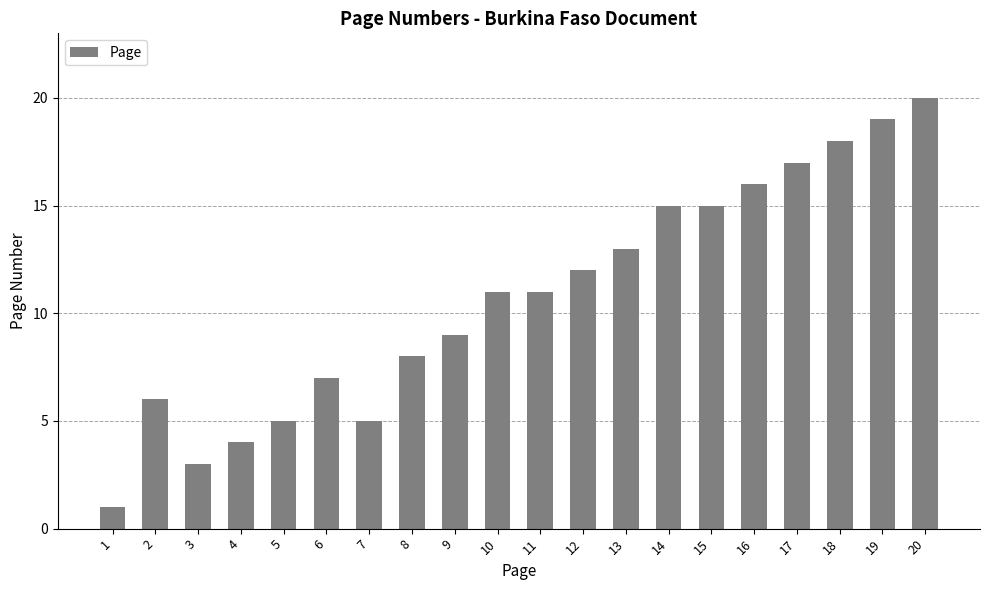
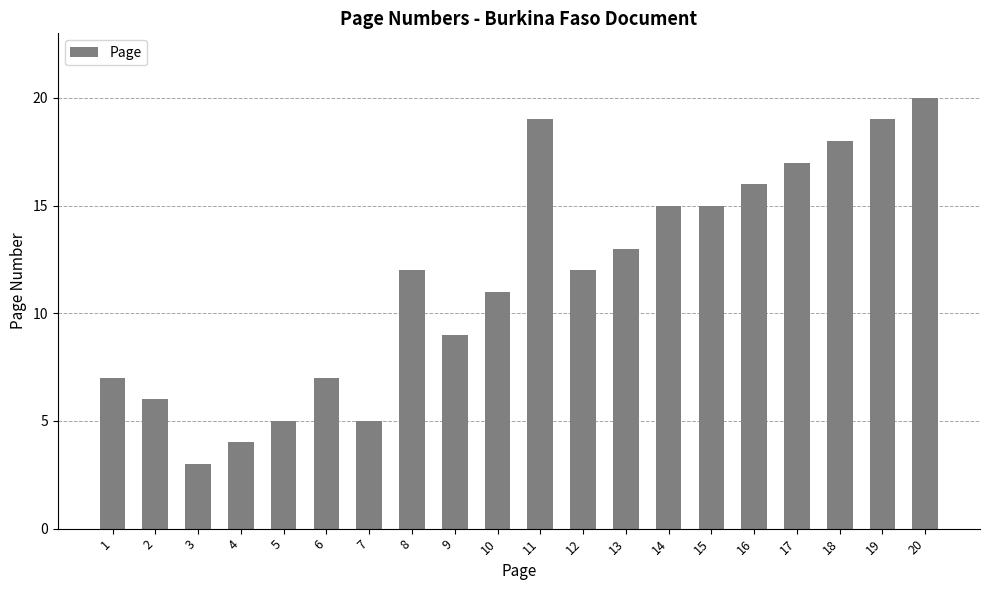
  {
-   "1": 1,
+   "1": 7,
    "2": 6,
    "3": 3,
    "4": 4,
    "5": 5,
    "6": 7,
    "7": 5,
-   "8": 8,
+   "8": 12,
    "9": 9,
    "10": 11,
-   "11": 11,
+   "11": 19,
    "12": 12,
    "13": 13,
    "14": 15,
    "15": 15,
    "16": 16,
    "17": 17,
    "18": 18,
    "19": 19,
    "20": 20
  }
